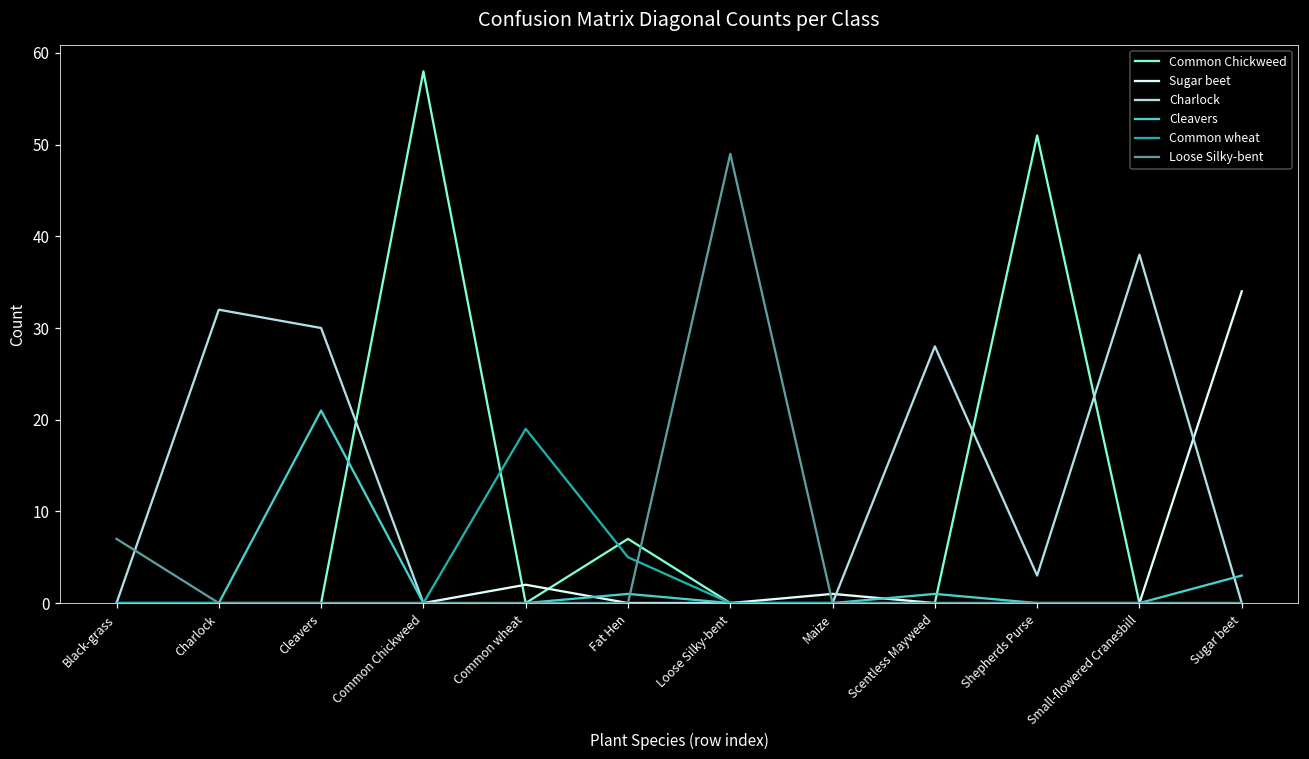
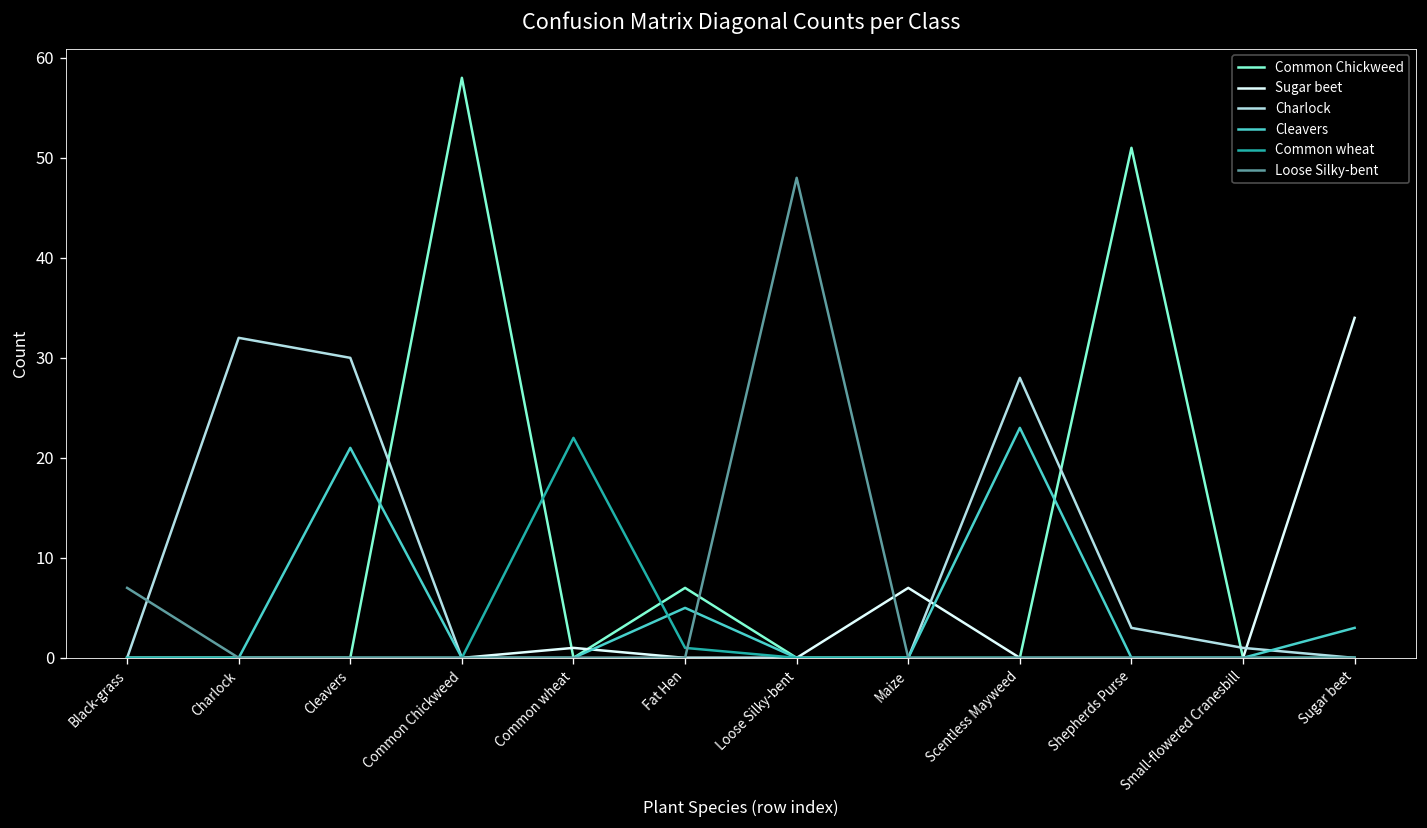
  {
    "Common Chickweed": {
      "Common Chickweed": 58,
      "Fat Hen": 7,
      "Shepherds Purse": 51
    },
    "Sugar beet": {
-     "Common wheat": 2,
-     "Maize": 1,
+     "Common wheat": 1,
+     "Maize": 7,
      "Sugar beet": 34
    },
    "Charlock": {
      "Charlock": 32,
      "Cleavers": 30,
      "Scentless Mayweed": 28,
      "Shepherds Purse": 3,
-     "Small-flowered Cranesbill": 38
+     "Small-flowered Cranesbill": 1
    },
    "Cleavers": {
      "Cleavers": 21,
-     "Fat Hen": 1,
-     "Scentless Mayweed": 1,
+     "Fat Hen": 5,
+     "Scentless Mayweed": 23,
      "Sugar beet": 3
    },
    "Common wheat": {
-     "Common wheat": 19,
-     "Fat Hen": 5
+     "Common wheat": 22,
+     "Fat Hen": 1
    },
    "Loose Silky-bent": {
      "Black-grass": 7,
-     "Loose Silky-bent": 49
+     "Loose Silky-bent": 48
    }
  }
